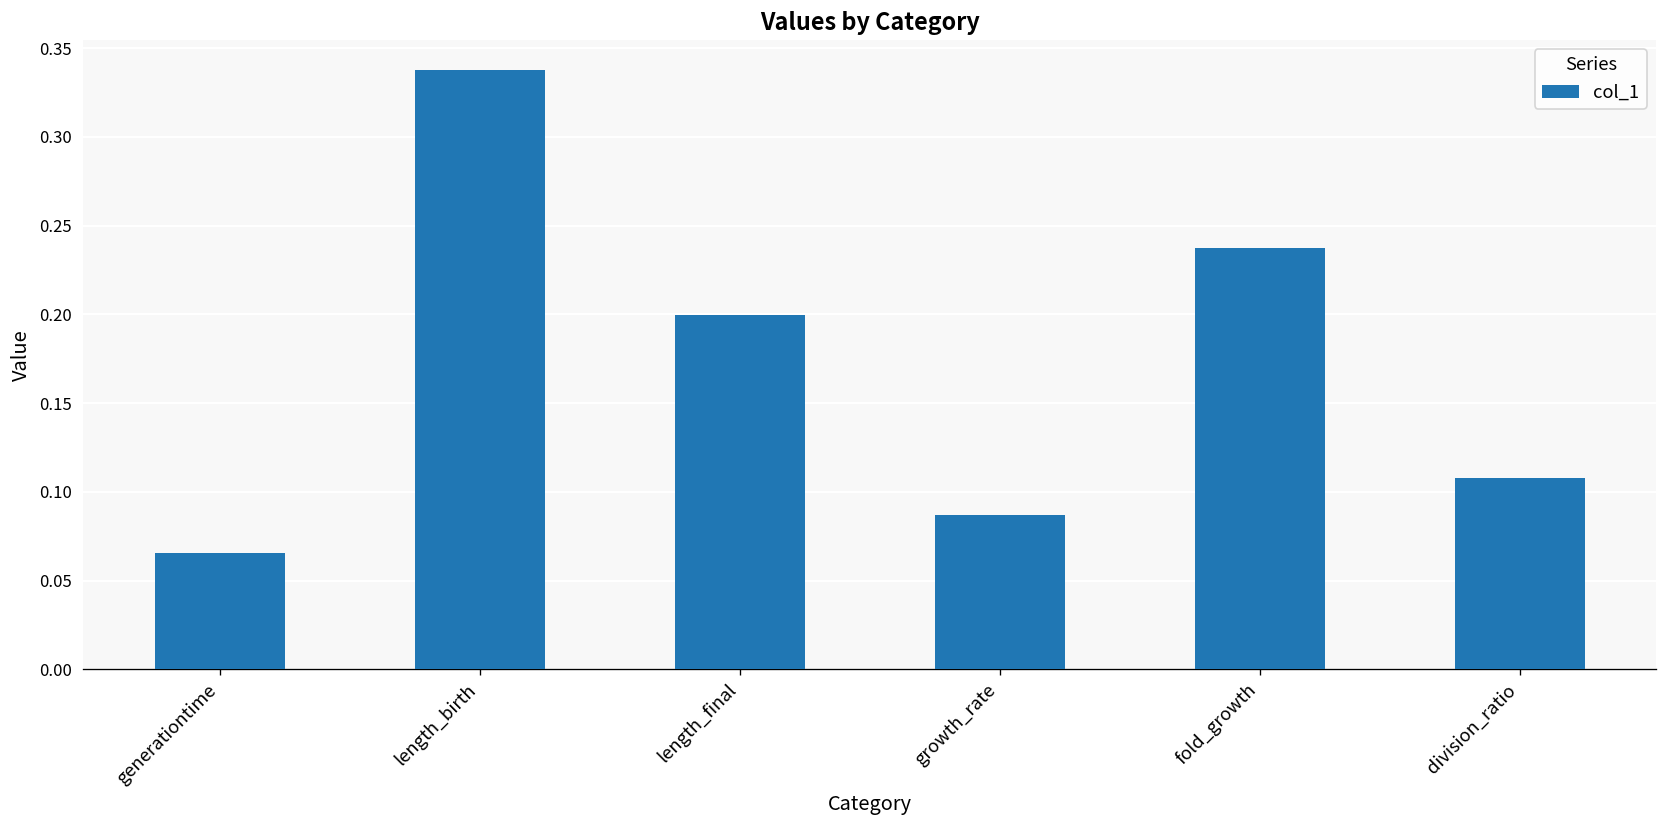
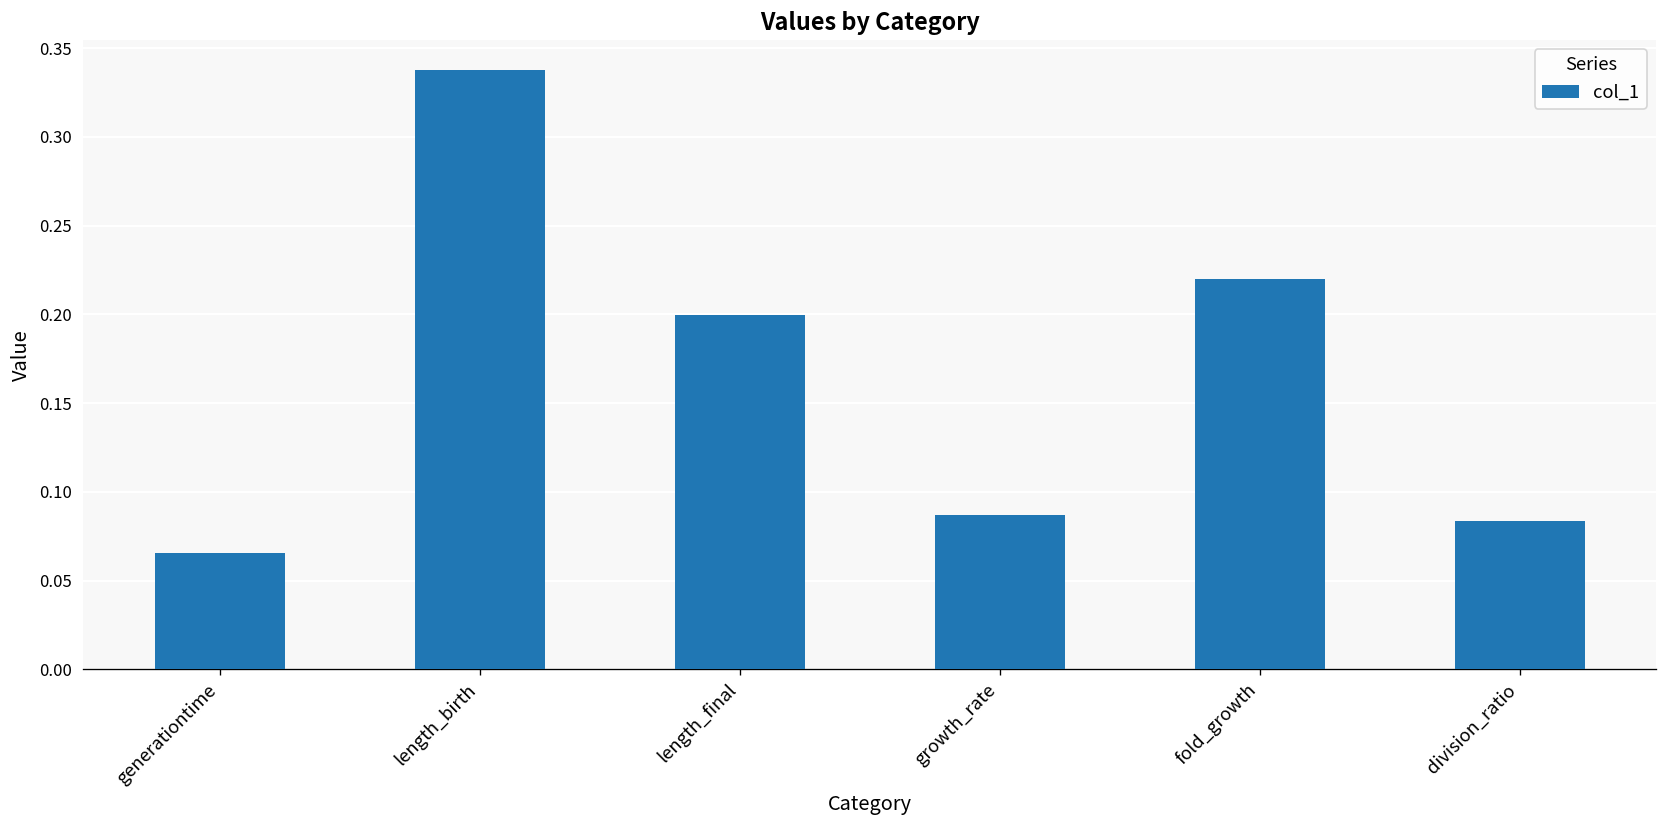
  {
    "generationtime": 0.066,
    "length_birth": 0.338,
    "length_final": 0.200,
    "growth_rate": 0.087,
-   "fold_growth": 0.237,
-   "division_ratio": 0.108
+   "fold_growth": 0.220,
+   "division_ratio": 0.084
  }
